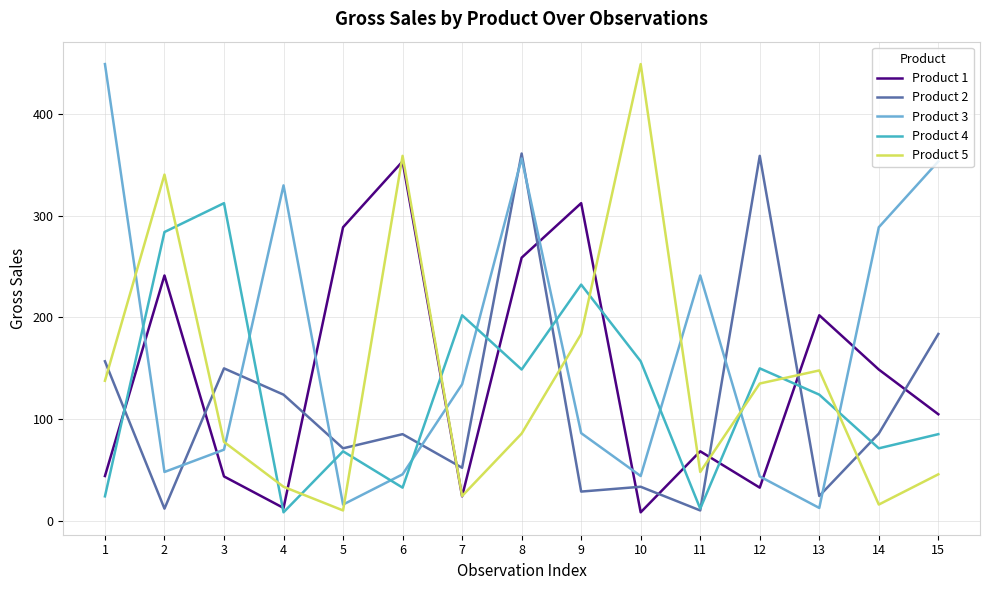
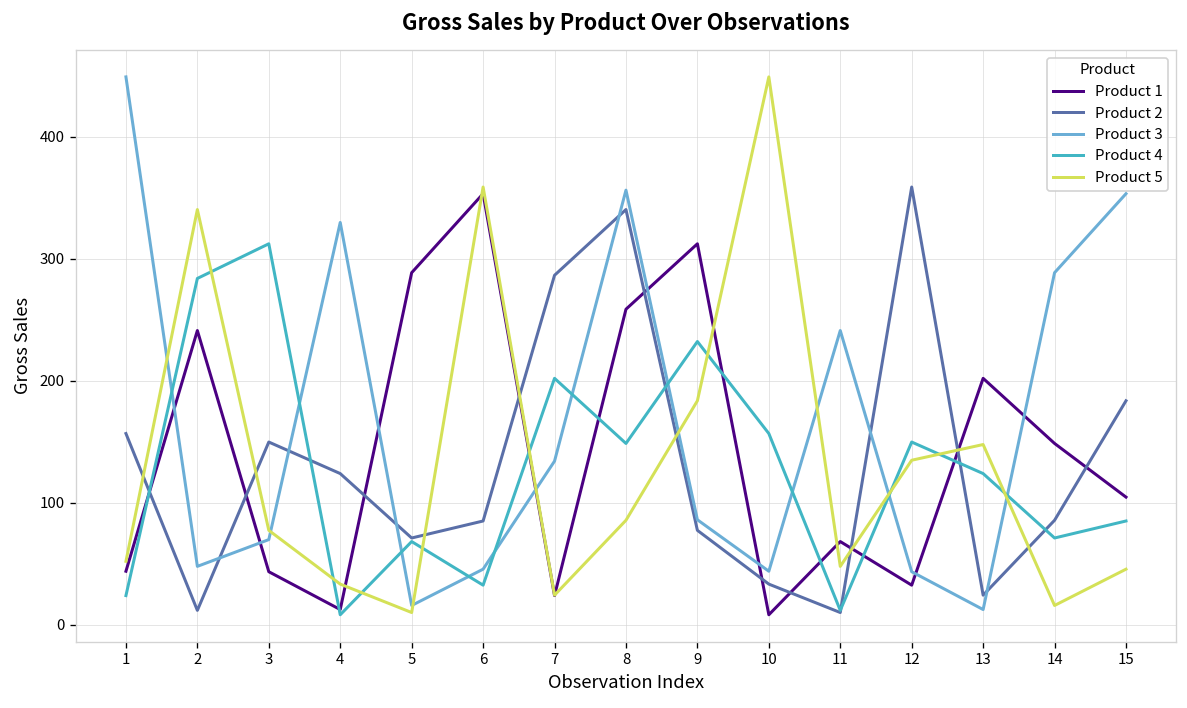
  {
    "Product 1": {
      "1": 44,
      "2": 241,
      "3": 44,
      "4": 13,
      "5": 289,
      "6": 353,
      "8": 259,
      "9": 312,
      "10": 8,
      "11": 68,
      "12": 33,
      "13": 202,
      "14": 149,
      "15": 105
    },
    "Product 2": {
      "1": 157,
      "2": 12,
      "3": 150,
      "4": 124,
      "5": 71,
      "6": 85,
-     "7": 52,
-     "8": 361,
-     "9": 29,
+     "7": 286,
+     "8": 340,
+     "9": 77,
      "10": 33,
      "12": 359,
      "13": 24,
      "14": 86,
      "15": 184
    },
    "Product 5": {
-     "1": 138,
+     "1": 52,
      "2": 340,
      "3": 77,
      "4": 33,
      "5": 10,
      "6": 359,
      "8": 86,
      "9": 184,
      "10": 449,
      "11": 48,
      "12": 135,
      "13": 148,
      "14": 16,
      "15": 46
    }
  }
